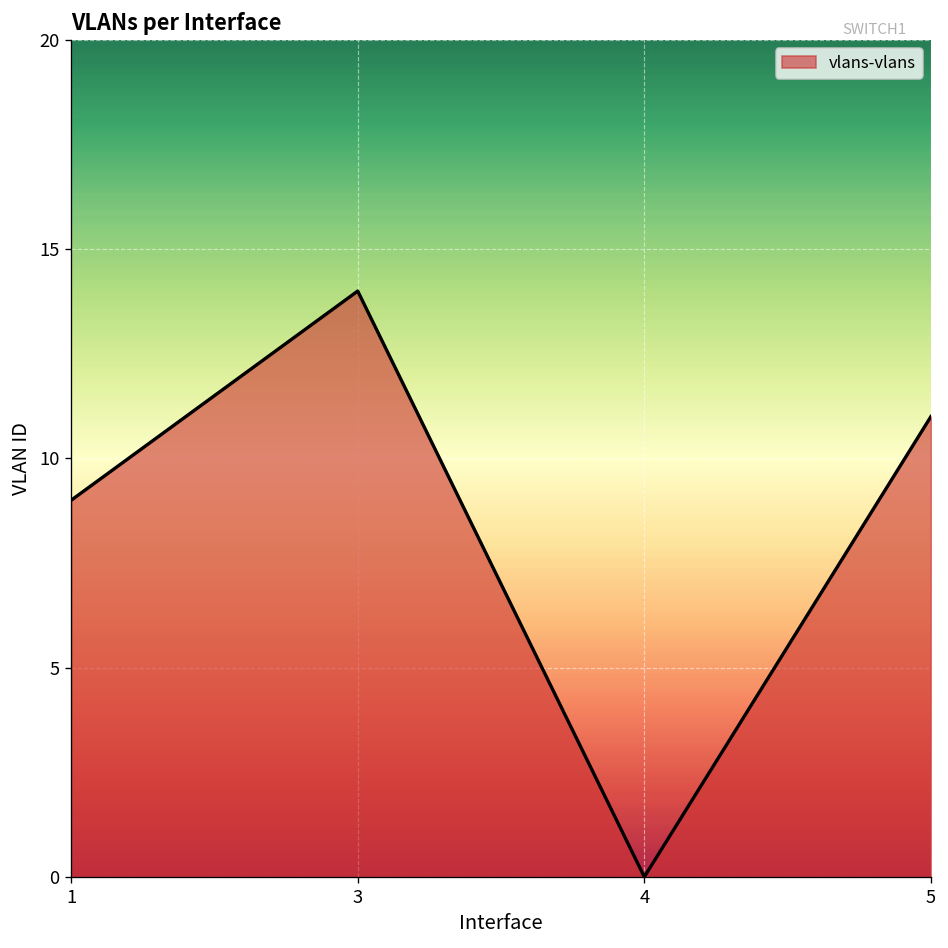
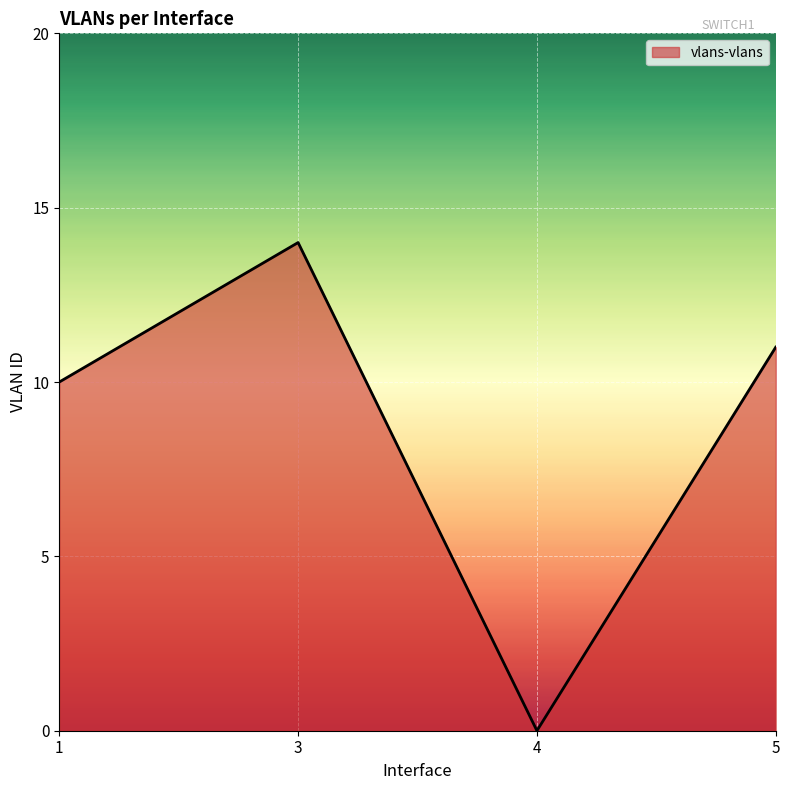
  {
-   "1": 9,
+   "1": 10,
    "3": 14,
    "4": 0,
    "5": 11
  }
